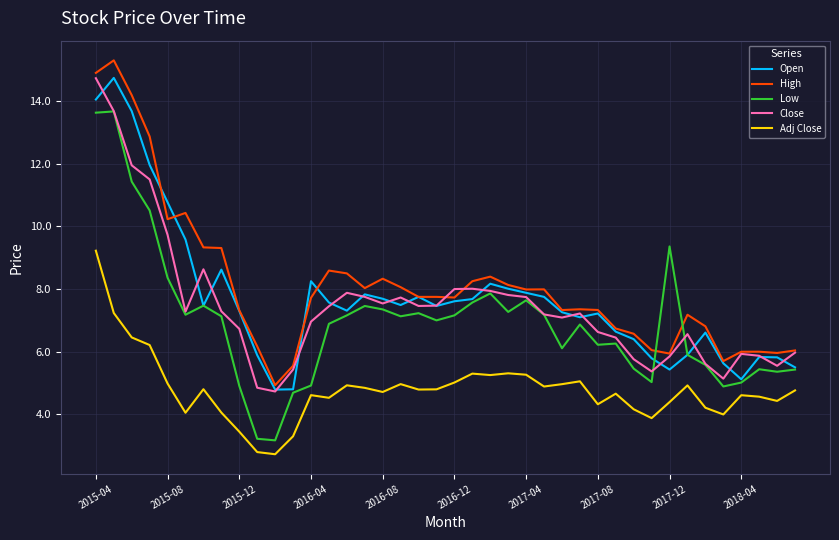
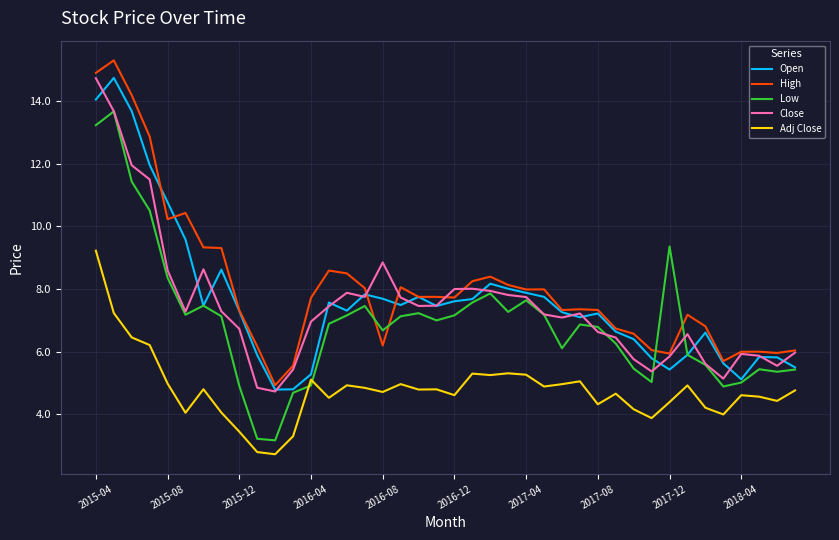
  {
    "Open": {
      "2015-04": 14.1,
      "2015-08": 10.8,
-     "2016-04": 8.3,
+     "2016-04": 5.3,
      "2016-08": 7.7,
      "2016-12": 7.6,
      "2017-04": 7.9,
      "2017-08": 7.2,
      "2017-12": 5.4,
      "2018-04": 5.1
    },
    "High": {
      "2015-04": 14.9,
      "2015-08": 10.2,
      "2016-04": 7.7,
-     "2016-08": 8.3,
+     "2016-08": 6.2,
      "2016-12": 7.7,
      "2017-04": 8.0,
      "2017-08": 7.3,
      "2017-12": 5.9
    },
    "Low": {
-     "2015-04": 13.6,
+     "2015-04": 13.2,
      "2015-08": 8.4,
      "2015-12": 4.9,
      "2016-04": 4.9,
-     "2016-08": 7.4,
+     "2016-08": 6.7,
      "2016-12": 7.2,
      "2017-04": 7.6,
-     "2017-08": 6.2,
+     "2017-08": 6.8,
      "2017-12": 9.4,
      "2018-04": 5.0
    },
    "Close": {
      "2015-04": 14.7,
-     "2015-08": 9.7,
+     "2015-08": 8.6,
      "2015-12": 6.7,
      "2016-04": 7.0,
-     "2016-08": 7.5,
+     "2016-08": 8.9,
      "2016-12": 8.0,
      "2017-04": 7.7,
      "2017-08": 6.6,
      "2017-12": 5.9
    },
    "Adj Close": {
      "2015-04": 9.2,
      "2015-08": 5.0,
      "2015-12": 3.4,
-     "2016-04": 4.6,
+     "2016-04": 5.1,
      "2016-08": 4.7,
-     "2016-12": 5.0,
+     "2016-12": 4.6,
      "2017-04": 5.3,
      "2017-08": 4.3,
      "2017-12": 4.4,
      "2018-04": 4.6
    }
  }
